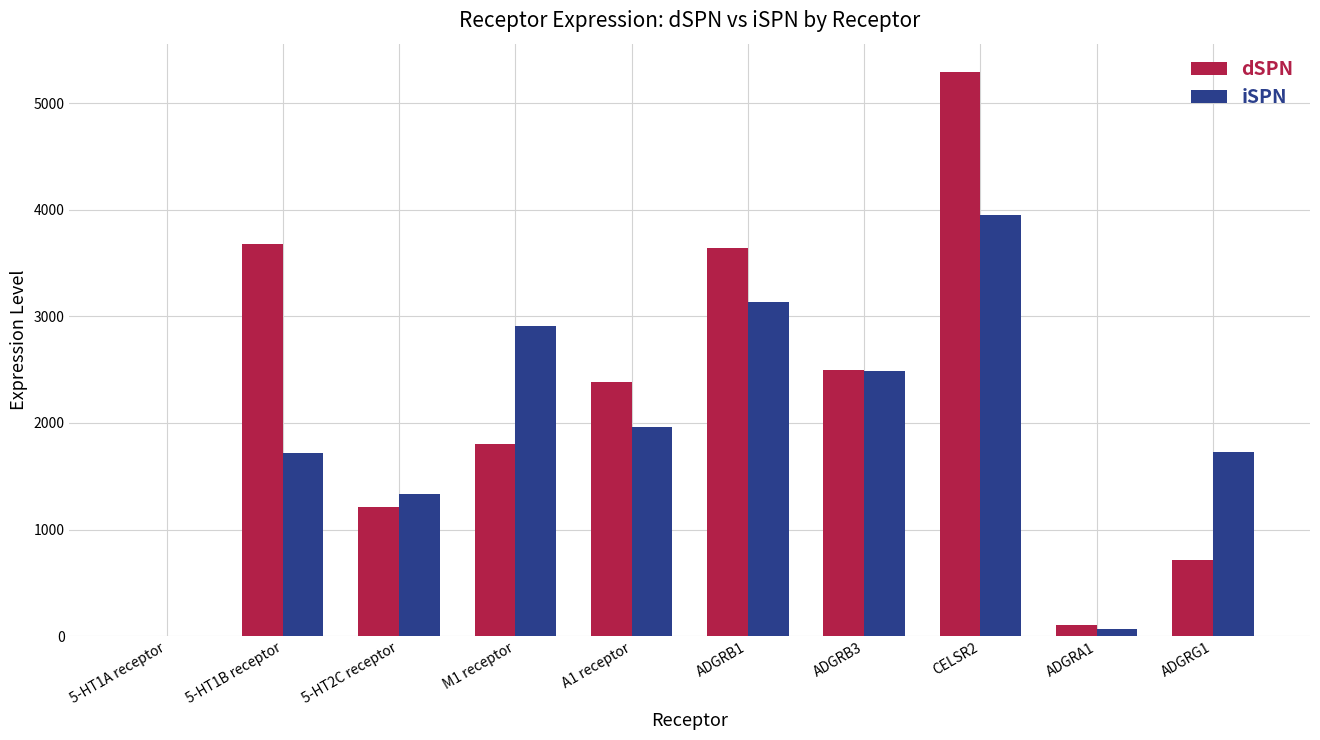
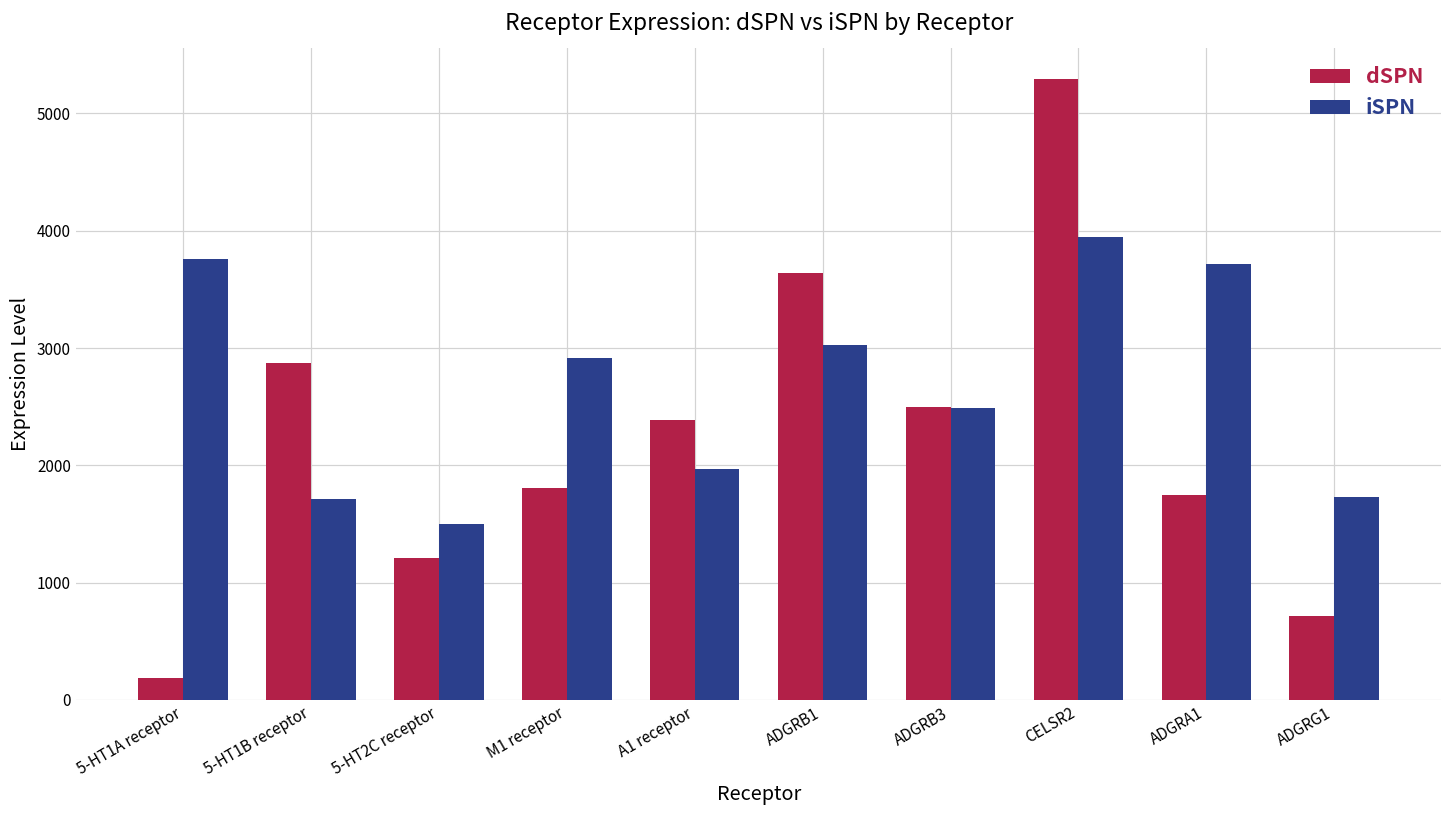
  {
    "dSPN": {
-     "5-HT1A receptor": 0,
-     "5-HT1B receptor": 3680,
+     "5-HT1A receptor": 190,
+     "5-HT1B receptor": 2870,
      "5-HT2C receptor": 1210,
      "M1 receptor": 1800,
      "A1 receptor": 2380,
      "ADGRB1": 3640,
      "ADGRB3": 2500,
      "CELSR2": 5290,
-     "ADGRA1": 110,
+     "ADGRA1": 1750,
      "ADGRG1": 720
    },
    "iSPN": {
-     "5-HT1A receptor": 0,
+     "5-HT1A receptor": 3760,
      "5-HT1B receptor": 1710,
-     "5-HT2C receptor": 1330,
+     "5-HT2C receptor": 1500,
      "M1 receptor": 2910,
      "A1 receptor": 1970,
-     "ADGRB1": 3130,
+     "ADGRB1": 3020,
      "ADGRB3": 2490,
      "CELSR2": 3950,
-     "ADGRA1": 60,
+     "ADGRA1": 3720,
      "ADGRG1": 1730
    }
  }
